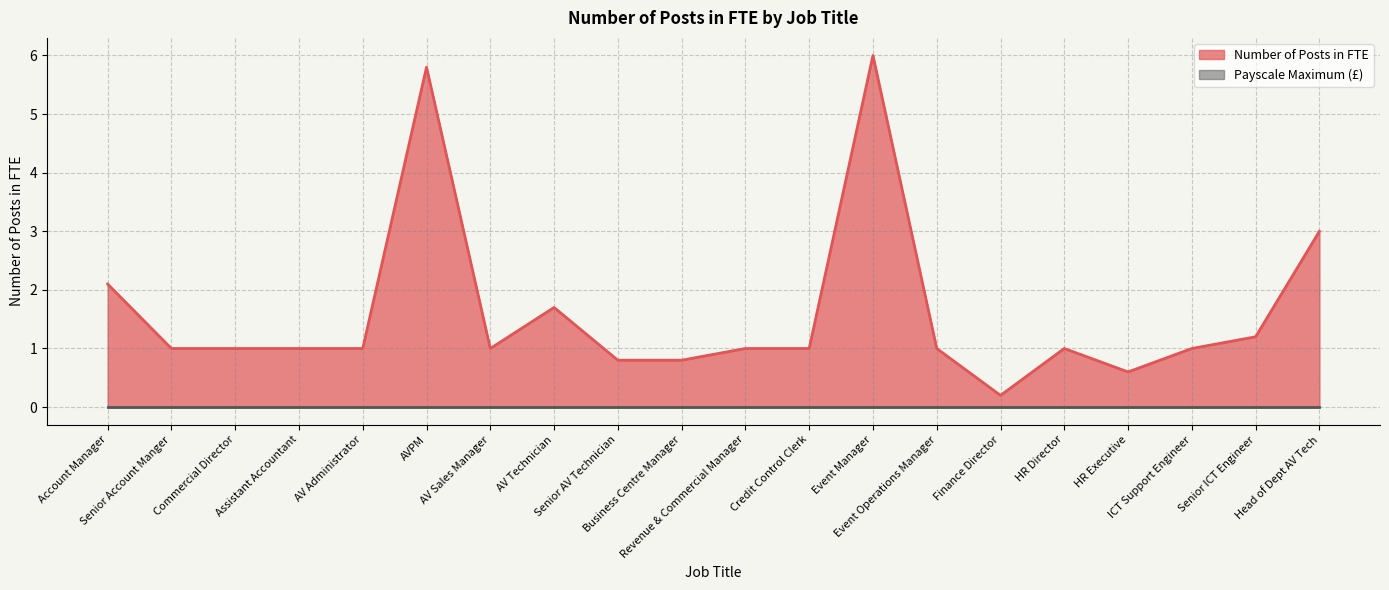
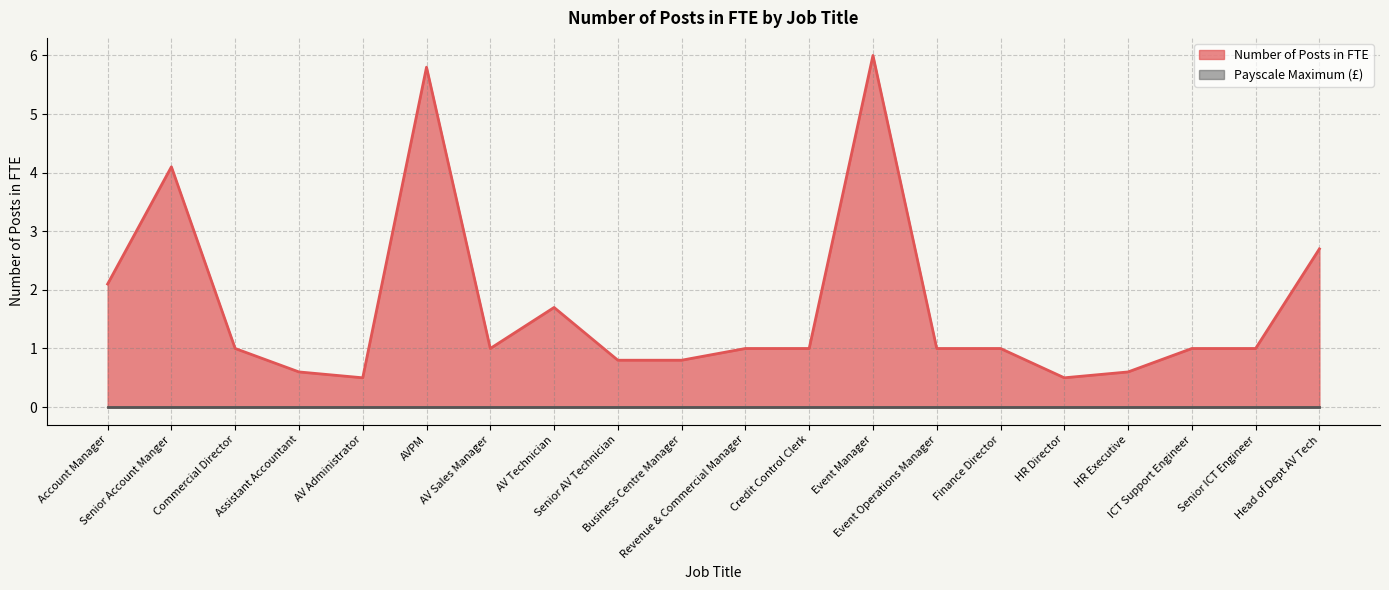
  {
    "Number of Posts in FTE": {
      "Account Manager": 2.1,
-     "Senior Account Manger": 1.0,
+     "Senior Account Manger": 4.1,
      "Commercial Director": 1.0,
-     "Assistant Accountant": 1.0,
-     "AV Administrator": 1.0,
+     "Assistant Accountant": 0.6,
+     "AV Administrator": 0.5,
      "AVPM": 5.8,
      "AV Sales Manager": 1.0,
      "AV Technician": 1.7,
      "Senior AV Technician": 0.8,
      "Business Centre Manager": 0.8,
      "Revenue & Commercial Manager": 1.0,
      "Credit Control Clerk": 1.0,
      "Event Manager": 6.0,
      "Event Operations Manager": 1.0,
-     "Finance Director": 0.2,
-     "HR Director": 1.0,
+     "Finance Director": 1.0,
+     "HR Director": 0.5,
      "HR Executive": 0.6,
      "ICT Support Engineer": 1.0,
-     "Senior ICT Engineer": 1.2,
-     "Head of Dept AV Tech": 3.0
+     "Senior ICT Engineer": 1.0,
+     "Head of Dept AV Tech": 2.7
    },
    "Payscale Maximum (£)": {
      "Account Manager": 0.0,
      "Senior Account Manger": 0.0,
      "Commercial Director": 0.0,
      "Assistant Accountant": 0.0,
      "AV Administrator": 0.0,
      "AVPM": 0.0,
      "AV Sales Manager": 0.0,
      "AV Technician": 0.0,
      "Senior AV Technician": 0.0,
      "Business Centre Manager": 0.0,
      "Revenue & Commercial Manager": 0.0,
      "Credit Control Clerk": 0.0,
      "Event Manager": 0.0,
      "Event Operations Manager": 0.0,
      "Finance Director": 0.0,
      "HR Director": 0.0,
      "HR Executive": 0.0,
      "ICT Support Engineer": 0.0,
      "Senior ICT Engineer": 0.0,
      "Head of Dept AV Tech": 0.0
    }
  }
